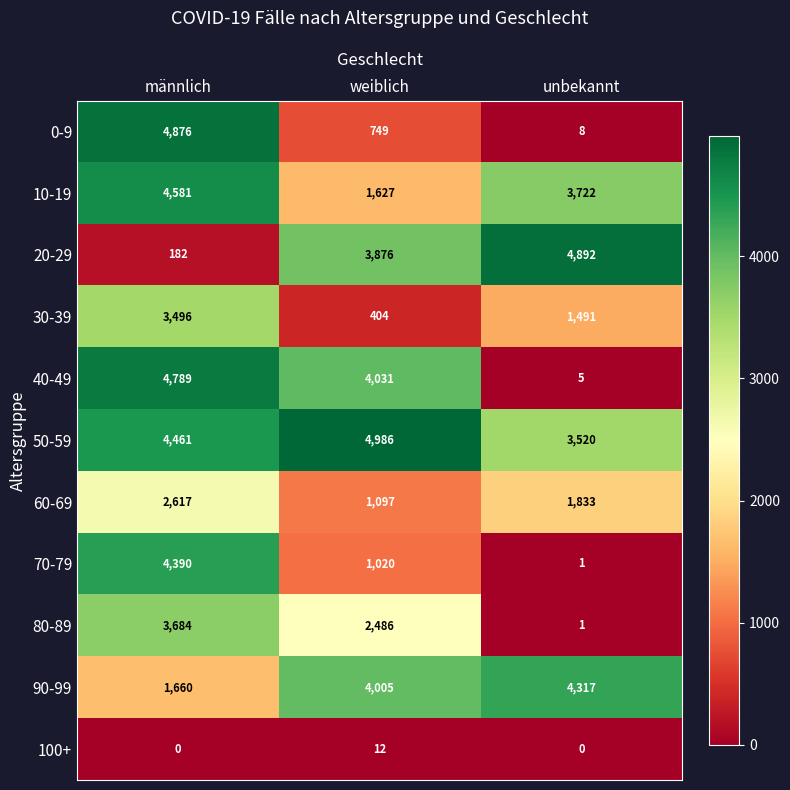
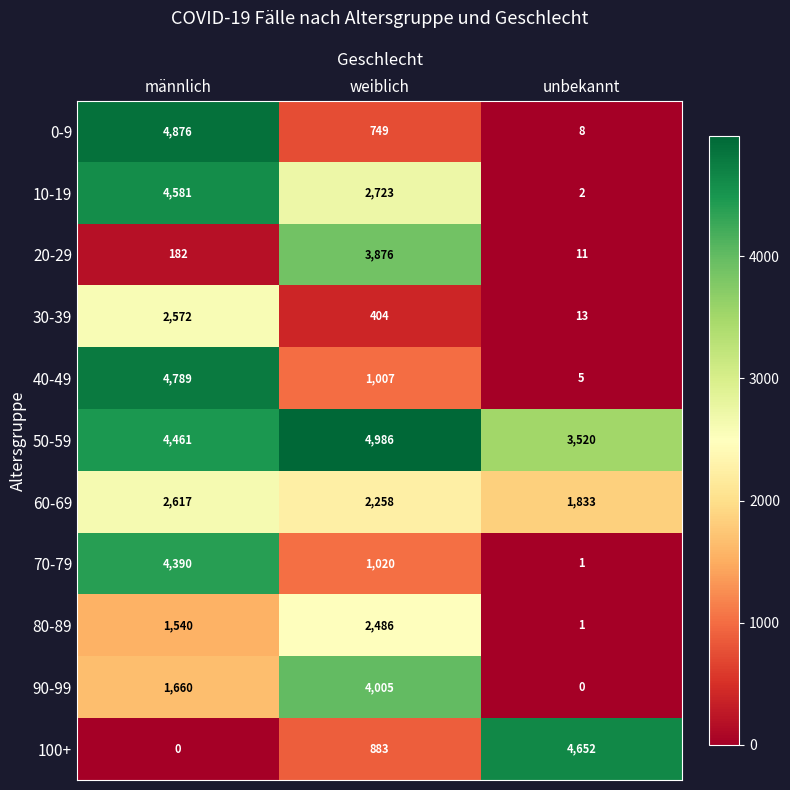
  {
    "0-9": {
      "männlich": "4,876",
      "weiblich": "749",
      "unbekannt": "8"
    },
    "10-19": {
      "männlich": "4,581",
-     "weiblich": "1,627",
-     "unbekannt": "3,722"
+     "weiblich": "2,723",
+     "unbekannt": "2"
    },
    "20-29": {
      "männlich": "182",
      "weiblich": "3,876",
-     "unbekannt": "4,892"
+     "unbekannt": "11"
    },
    "30-39": {
-     "männlich": "3,496",
+     "männlich": "2,572",
      "weiblich": "404",
-     "unbekannt": "1,491"
+     "unbekannt": "13"
    },
    "40-49": {
      "männlich": "4,789",
-     "weiblich": "4,031",
+     "weiblich": "1,007",
      "unbekannt": "5"
    },
    "50-59": {
      "männlich": "4,461",
      "weiblich": "4,986",
      "unbekannt": "3,520"
    },
    "60-69": {
      "männlich": "2,617",
-     "weiblich": "1,097",
+     "weiblich": "2,258",
      "unbekannt": "1,833"
    },
    "70-79": {
      "männlich": "4,390",
      "weiblich": "1,020",
      "unbekannt": "1"
    },
    "80-89": {
-     "männlich": "3,684",
+     "männlich": "1,540",
      "weiblich": "2,486",
      "unbekannt": "1"
    },
    "90-99": {
      "männlich": "1,660",
      "weiblich": "4,005",
-     "unbekannt": "4,317"
+     "unbekannt": "0"
    },
    "100+": {
      "männlich": "0",
-     "weiblich": "12",
-     "unbekannt": "0"
+     "weiblich": "883",
+     "unbekannt": "4,652"
    }
  }
